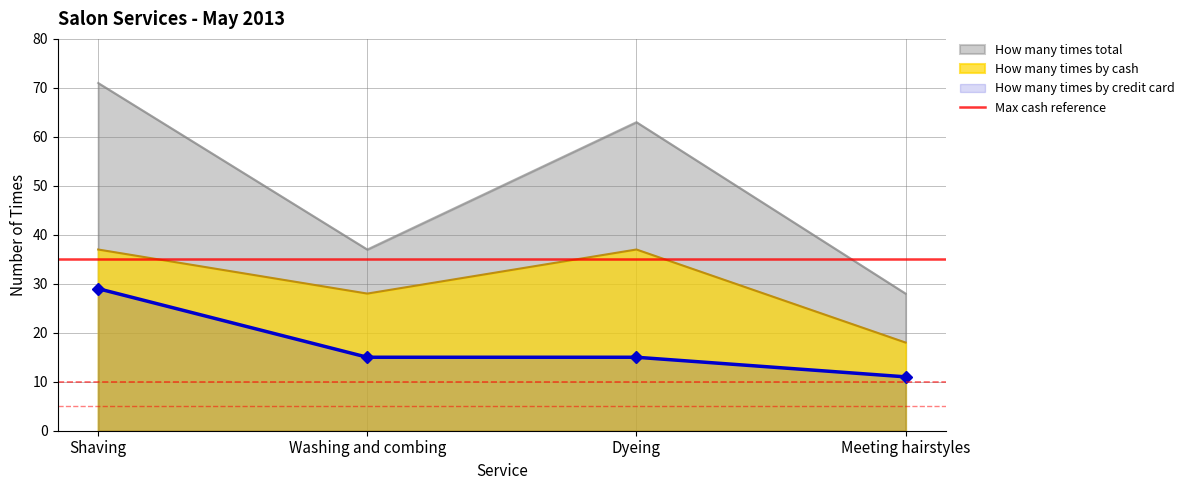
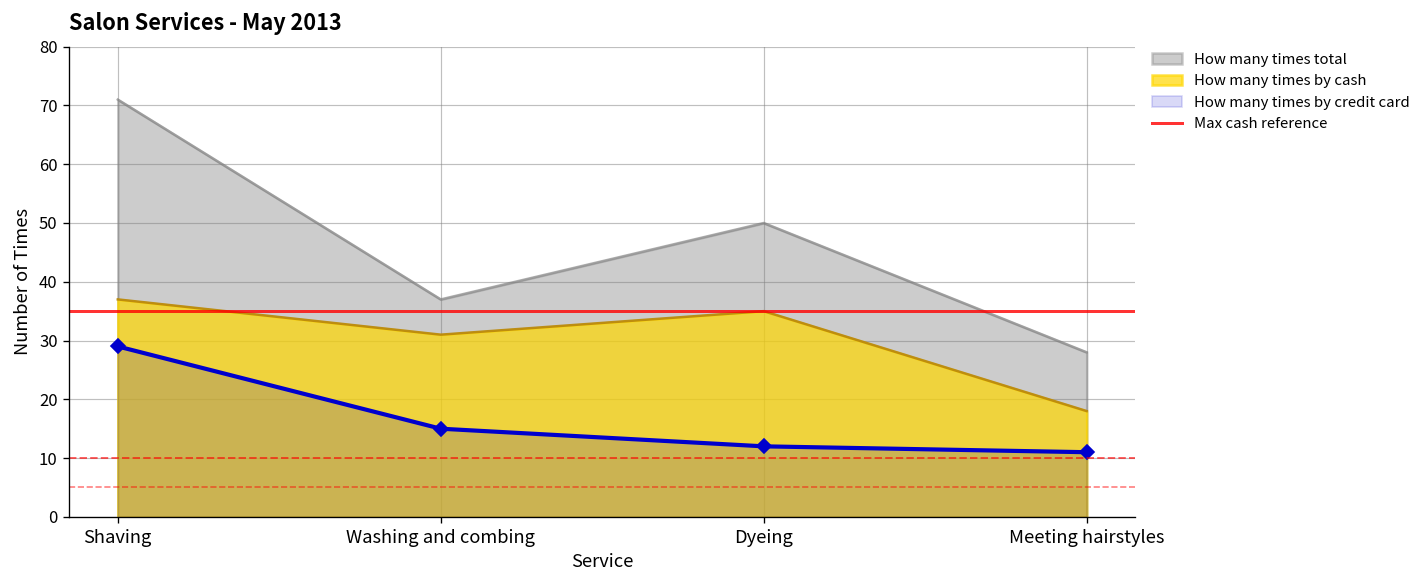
  {
    "How many times total": {
      "Shaving": 71,
      "Washing and combing": 37,
-     "Dyeing": 63,
+     "Dyeing": 50,
      "Meeting hairstyles": 28
    },
    "How many times by cash": {
      "Shaving": 37,
-     "Washing and combing": 28,
-     "Dyeing": 37,
+     "Washing and combing": 31,
+     "Dyeing": 35,
      "Meeting hairstyles": 18
    },
    "How many times by credit card": {
      "Shaving": 29,
      "Washing and combing": 15,
-     "Dyeing": 15,
+     "Dyeing": 12,
      "Meeting hairstyles": 11
    }
  }
